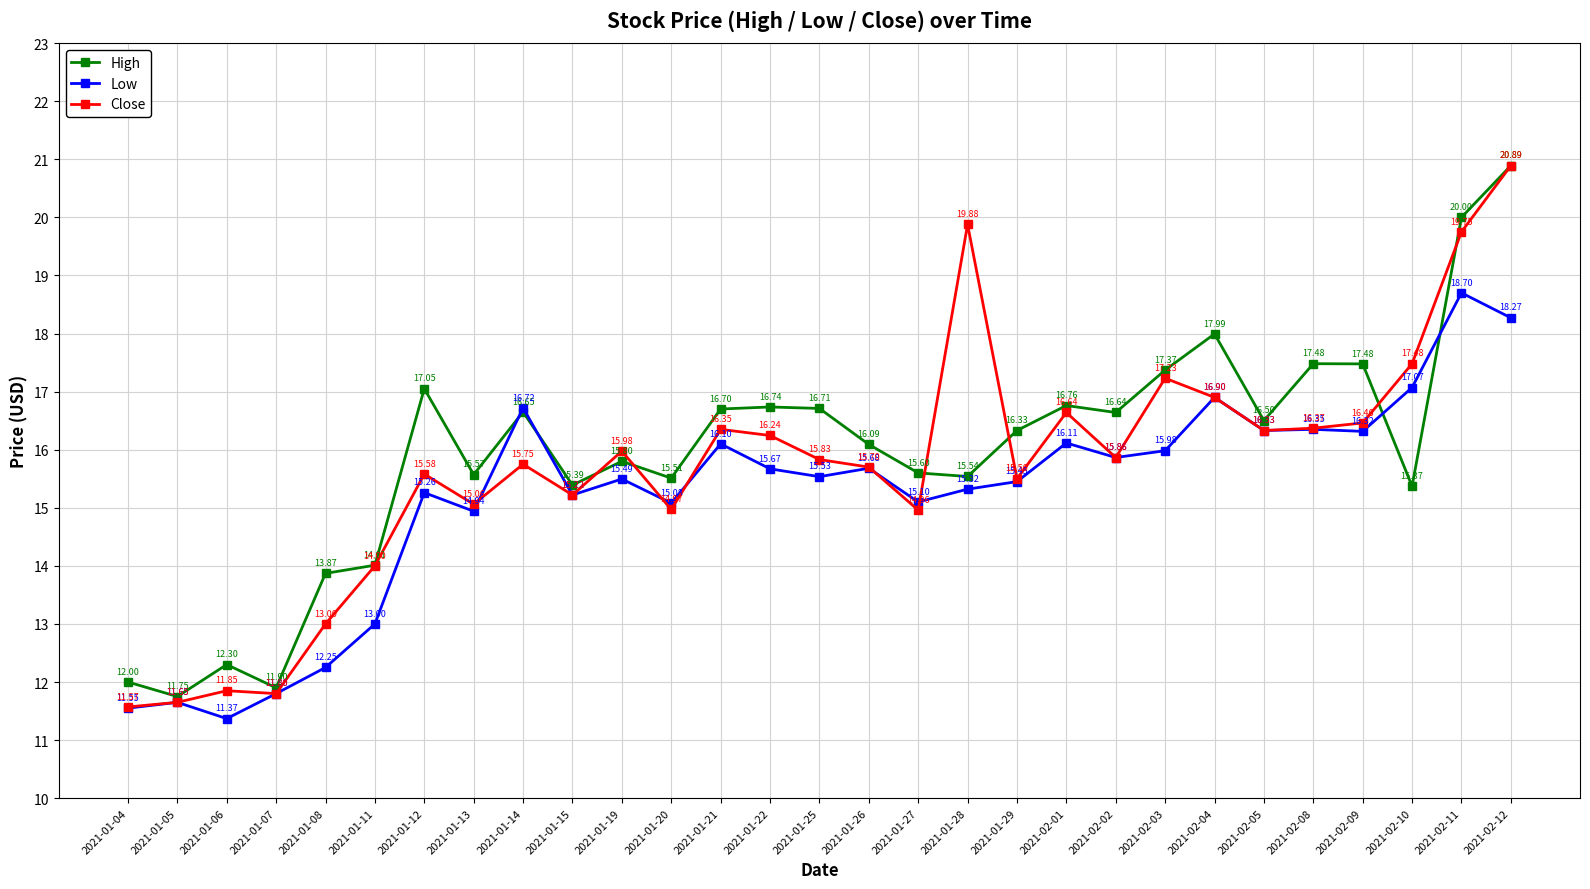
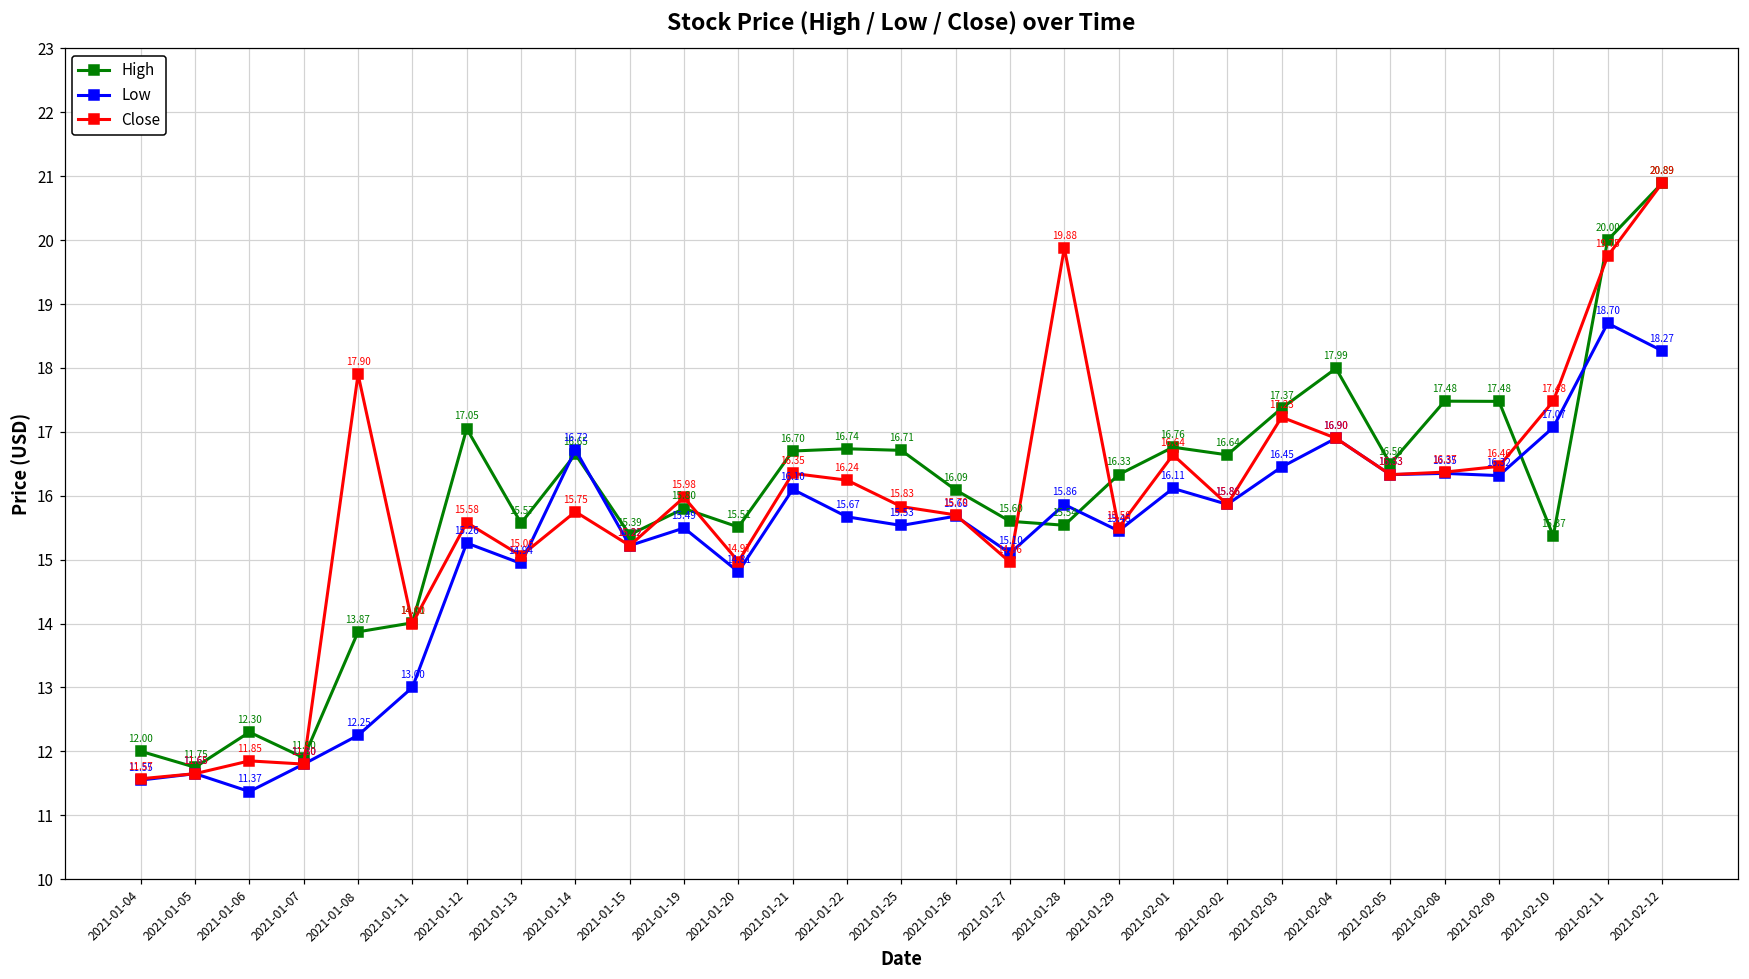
  {
    "High": {
      "2021-01-04": 12.00,
      "2021-01-06": 12.30,
      "2021-01-08": 13.87,
      "2021-01-12": 17.05,
      "2021-01-13": 15.57,
      "2021-01-15": 15.39,
      "2021-01-20": 15.51,
      "2021-01-21": 16.70,
      "2021-01-22": 16.74,
      "2021-01-25": 16.71,
      "2021-01-26": 16.09,
      "2021-01-27": 15.60,
      "2021-01-28": 15.54,
      "2021-01-29": 16.33,
      "2021-02-02": 16.64,
      "2021-02-03": 17.37,
      "2021-02-04": 17.99,
      "2021-02-05": 16.50,
      "2021-02-08": 17.48,
      "2021-02-09": 17.48,
      "2021-02-10": 15.37,
      "2021-02-11": 20.00
    },
    "Low": {
      "2021-01-06": 11.37,
      "2021-01-08": 12.25,
      "2021-01-11": 13.00,
      "2021-01-12": 15.26,
      "2021-01-19": 15.49,
-     "2021-01-20": 15.08,
+     "2021-01-20": 14.81,
      "2021-01-22": 15.67,
      "2021-01-27": 15.10,
-     "2021-01-28": 15.32,
+     "2021-01-28": 15.86,
      "2021-02-01": 16.11,
-     "2021-02-03": 15.98,
+     "2021-02-03": 16.45,
      "2021-02-10": 17.07,
      "2021-02-11": 18.70,
      "2021-02-12": 18.27
    },
    "Close": {
      "2021-01-06": 11.85,
-     "2021-01-08": 13.00,
+     "2021-01-08": 17.90,
      "2021-01-12": 15.58,
      "2021-01-14": 15.75,
      "2021-01-19": 15.98,
      "2021-01-20": 14.97,
      "2021-01-21": 16.35,
      "2021-01-22": 16.24,
      "2021-01-25": 15.83,
      "2021-01-28": 19.88,
      "2021-02-09": 16.46,
      "2021-02-10": 17.48
    }
  }
